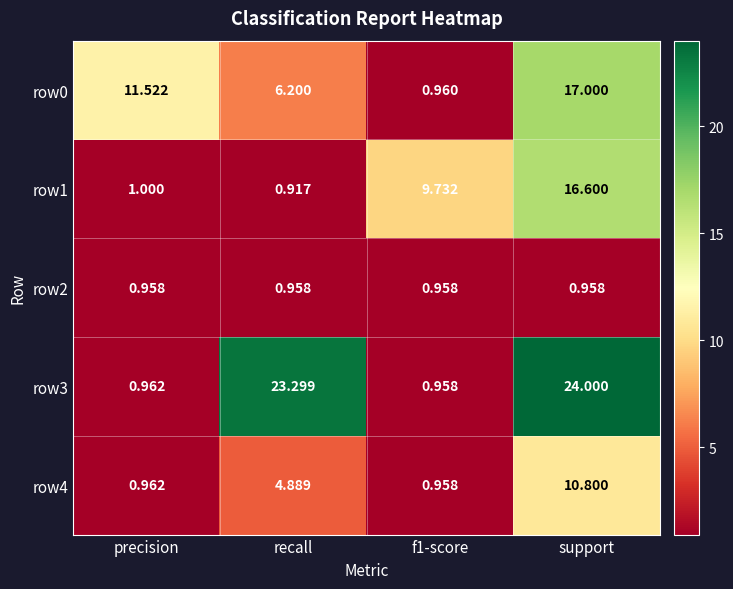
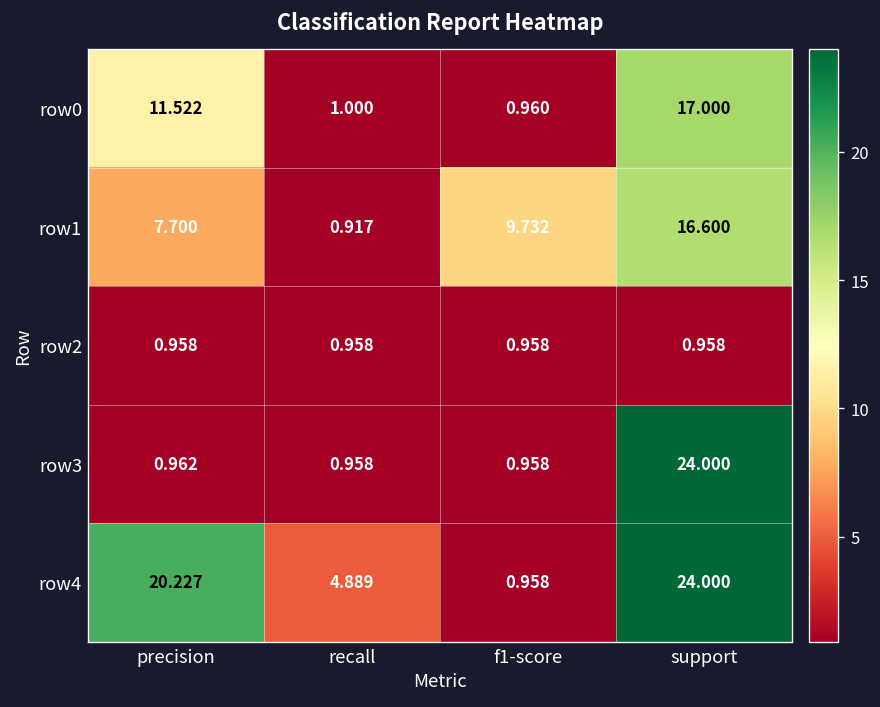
  {
    "row0": {
      "precision": 11.522,
-     "recall": 6.200,
+     "recall": 1.000,
      "f1-score": 0.960,
      "support": 17.000
    },
    "row1": {
-     "precision": 1.000,
+     "precision": 7.700,
      "recall": 0.917,
      "f1-score": 9.732,
      "support": 16.600
    },
    "row2": {
      "precision": 0.958,
      "recall": 0.958,
      "f1-score": 0.958,
      "support": 0.958
    },
    "row3": {
      "precision": 0.962,
-     "recall": 23.299,
+     "recall": 0.958,
      "f1-score": 0.958,
      "support": 24.000
    },
    "row4": {
-     "precision": 0.962,
+     "precision": 20.227,
      "recall": 4.889,
      "f1-score": 0.958,
-     "support": 10.800
+     "support": 24.000
    }
  }
